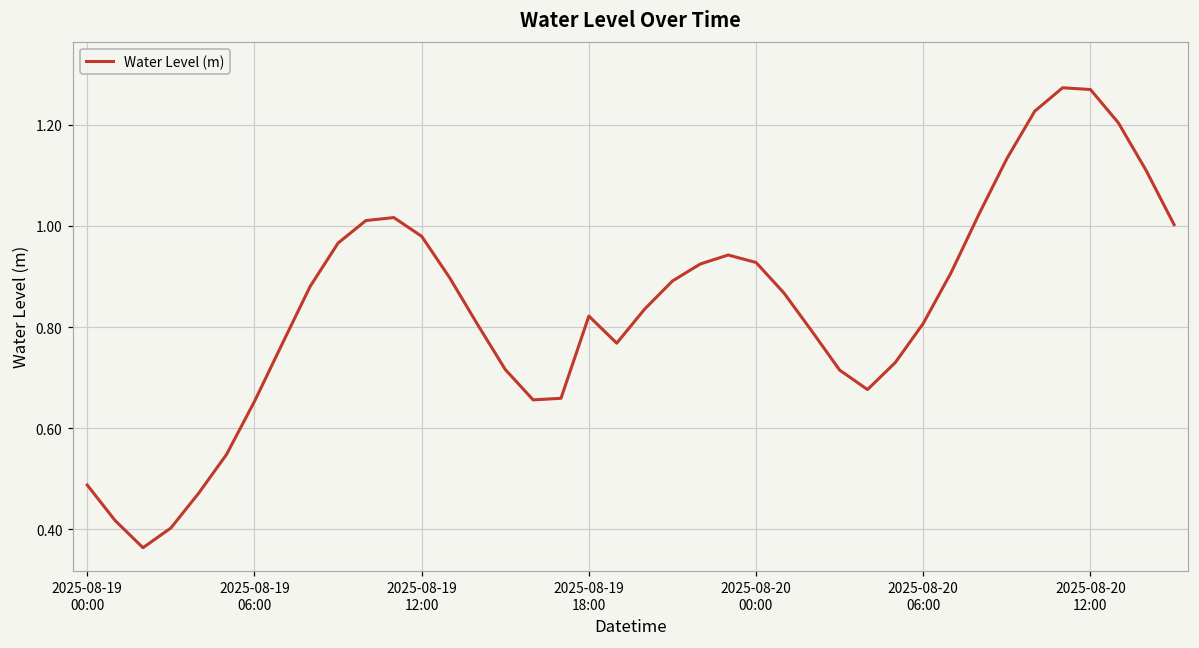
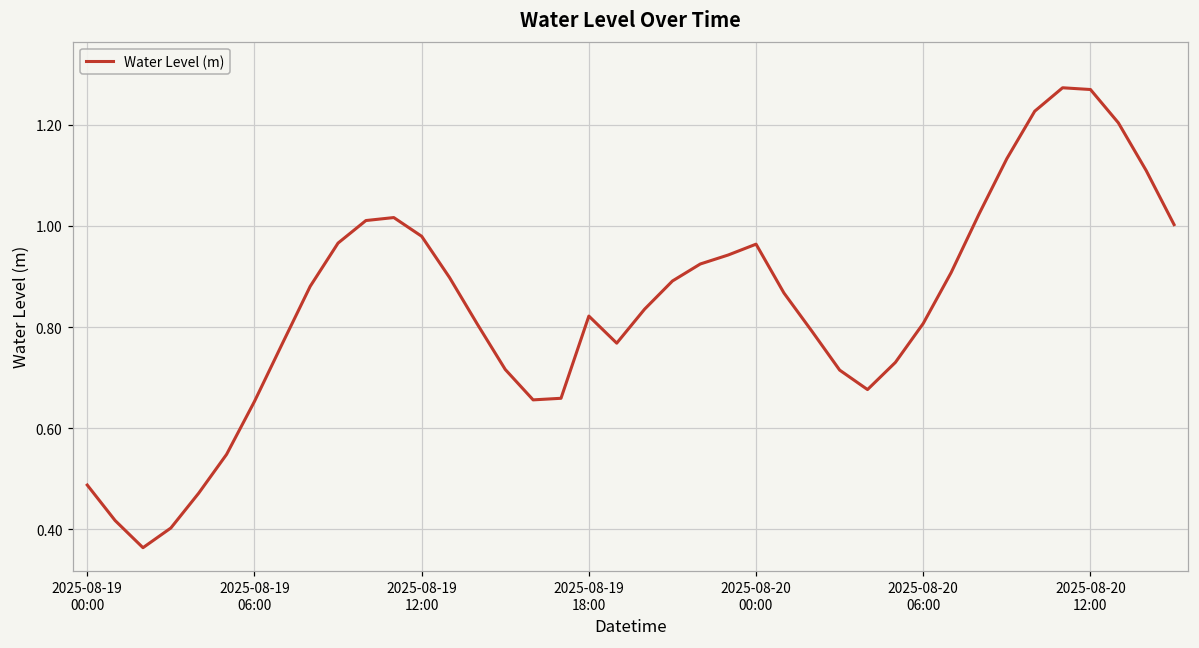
  {
    "2025-08-19 00:00": 0.49,
    "2025-08-19 06:00": 0.65,
    "2025-08-19 12:00": 0.98,
    "2025-08-19 18:00": 0.82,
-   "2025-08-20 00:00": 0.93,
+   "2025-08-20 00:00": 0.96,
    "2025-08-20 06:00": 0.81,
    "2025-08-20 12:00": 1.27
  }
